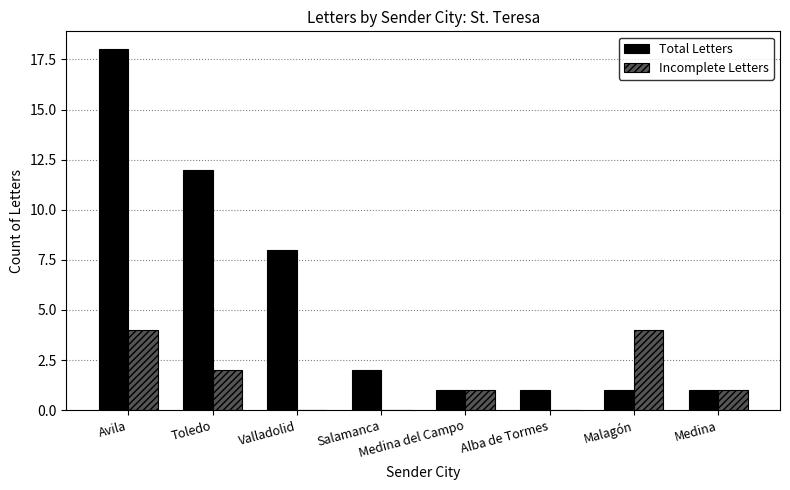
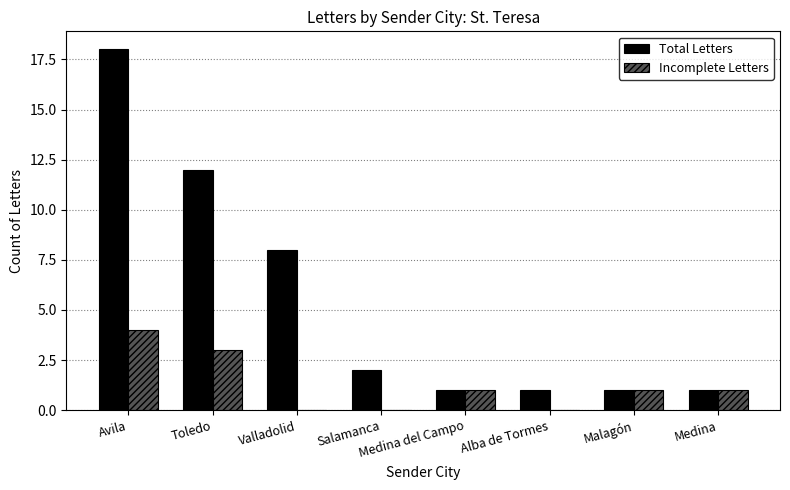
  {
    "Total Letters": {
      "Avila": 18,
      "Toledo": 12,
      "Valladolid": 8,
      "Salamanca": 2,
      "Medina del Campo": 1,
      "Alba de Tormes": 1,
      "Malagón": 1,
      "Medina": 1
    },
    "Incomplete Letters": {
      "Avila": 4,
-     "Toledo": 2,
+     "Toledo": 3,
      "Valladolid": 0,
      "Salamanca": 0,
      "Medina del Campo": 1,
      "Alba de Tormes": 0,
-     "Malagón": 4,
+     "Malagón": 1,
      "Medina": 1
    }
  }
